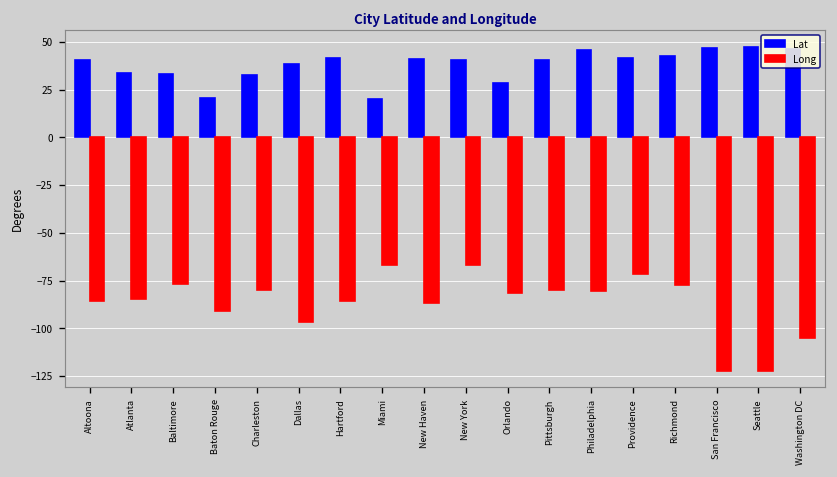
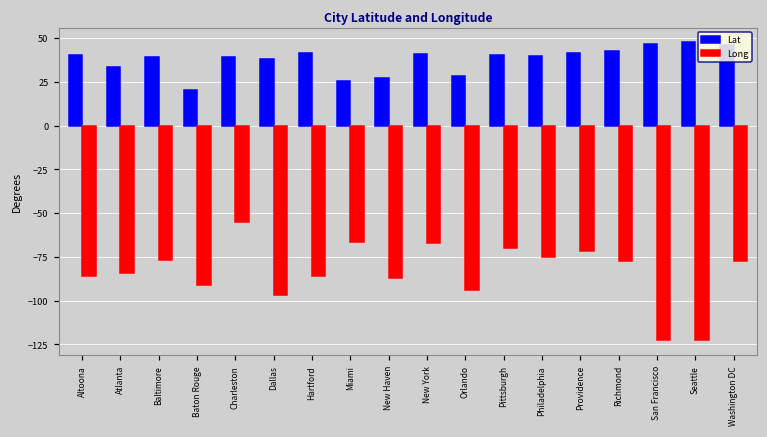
  {
    "Lat": {
      "Altoona": 41,
      "Atlanta": 34,
-     "Baltimore": 33,
+     "Baltimore": 39,
      "Baton Rouge": 20,
-     "Charleston": 33,
+     "Charleston": 39,
      "Dallas": 38,
      "Hartford": 42,
-     "Miami": 20,
-     "New Haven": 41,
+     "Miami": 26,
+     "New Haven": 28,
      "New York": 41,
      "Orlando": 29,
      "Pittsburgh": 40,
-     "Philadelphia": 46,
+     "Philadelphia": 40,
      "Providence": 42,
      "Richmond": 43,
      "San Francisco": 47,
      "Seattle": 48
    },
    "Long": {
      "Altoona": -86,
      "Atlanta": -84,
      "Baltimore": -77,
      "Baton Rouge": -91,
-     "Charleston": -80,
+     "Charleston": -55,
      "Dallas": -97,
      "Hartford": -86,
      "Miami": -67,
      "New Haven": -87,
      "New York": -67,
-     "Orlando": -81,
-     "Pittsburgh": -80,
-     "Philadelphia": -81,
+     "Orlando": -94,
+     "Pittsburgh": -70,
+     "Philadelphia": -75,
      "Providence": -71,
      "Richmond": -77,
      "San Francisco": -122,
      "Seattle": -122,
-     "Washington DC": -105
+     "Washington DC": -77
    }
  }
